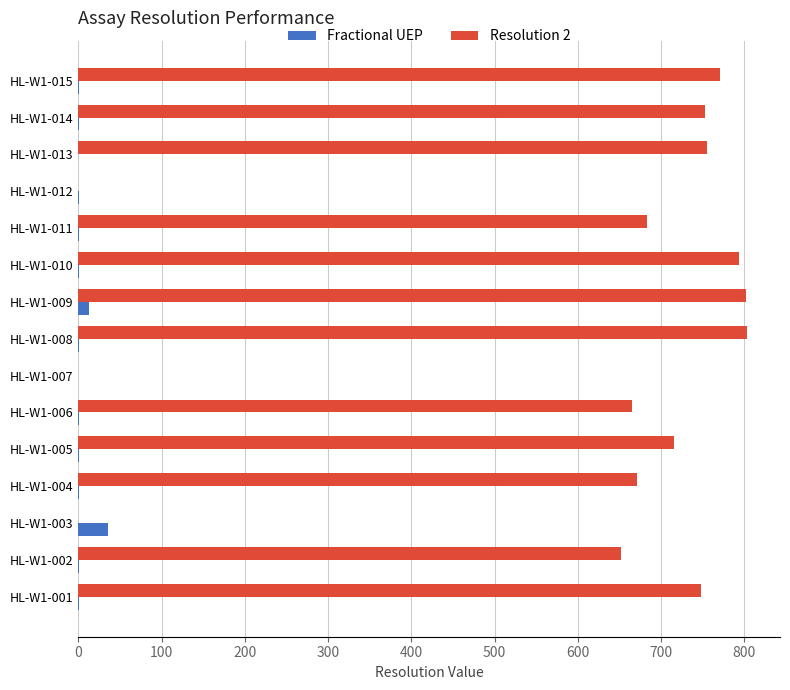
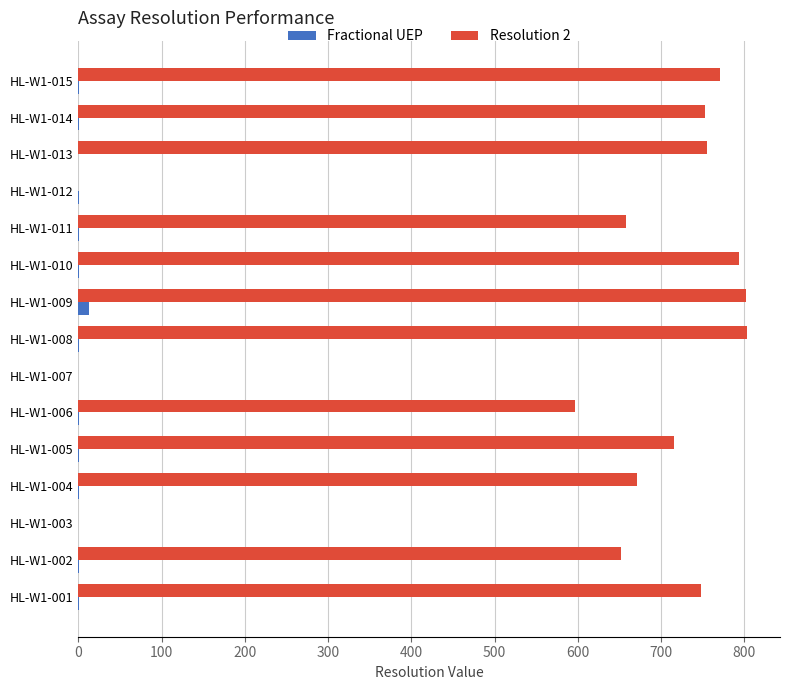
  {
    "Fractional UEP": {
      "HL-W1-013": 0,
      "HL-W1-009": 10,
-     "HL-W1-003": 30
+     "HL-W1-003": 0
    },
    "Resolution 2": {
      "HL-W1-015": 770,
      "HL-W1-014": 750,
      "HL-W1-013": 750,
      "HL-W1-012": 0,
-     "HL-W1-011": 680,
+     "HL-W1-011": 660,
      "HL-W1-010": 790,
      "HL-W1-009": 800,
      "HL-W1-008": 800,
      "HL-W1-007": 0,
-     "HL-W1-006": 670,
+     "HL-W1-006": 600,
      "HL-W1-005": 720,
      "HL-W1-004": 670,
      "HL-W1-003": 0,
      "HL-W1-002": 650,
      "HL-W1-001": 750
    }
  }
